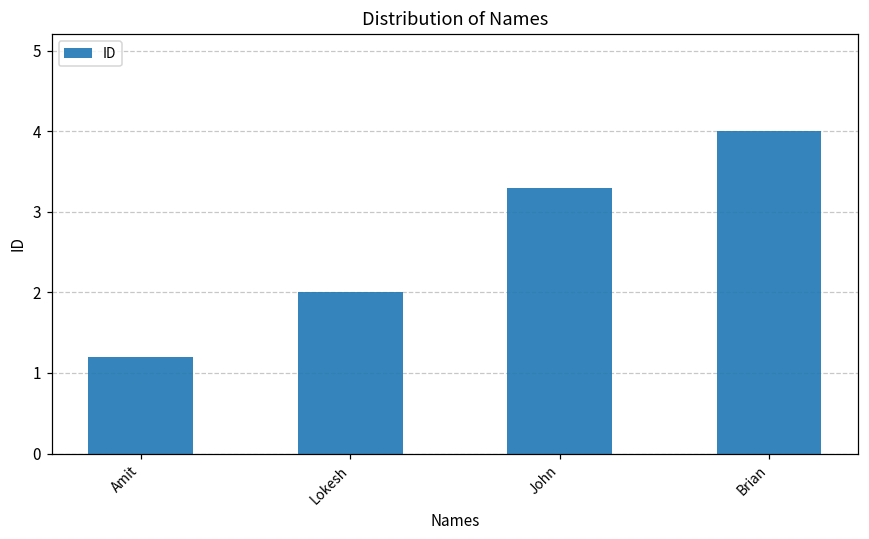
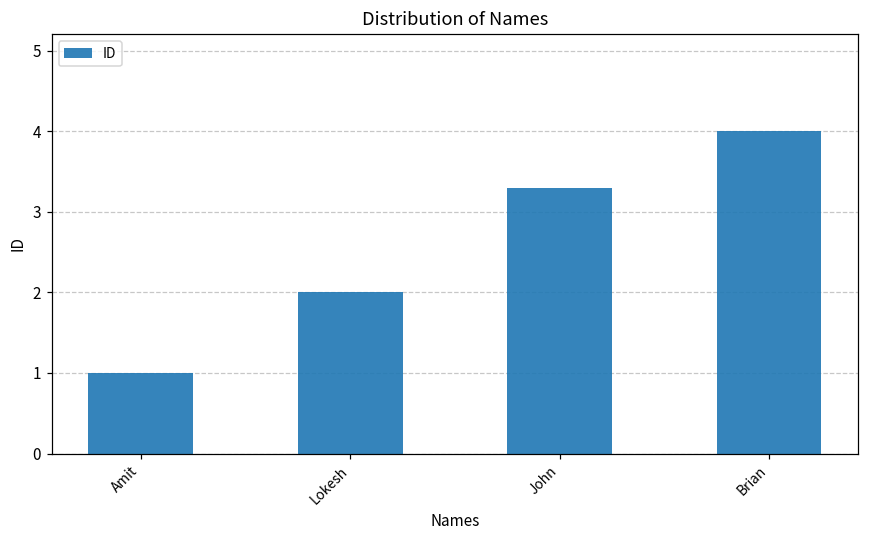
  {
-   "Amit": 1.2,
+   "Amit": 1.0,
    "Lokesh": 2.0,
    "John": 3.3,
    "Brian": 4.0
  }
